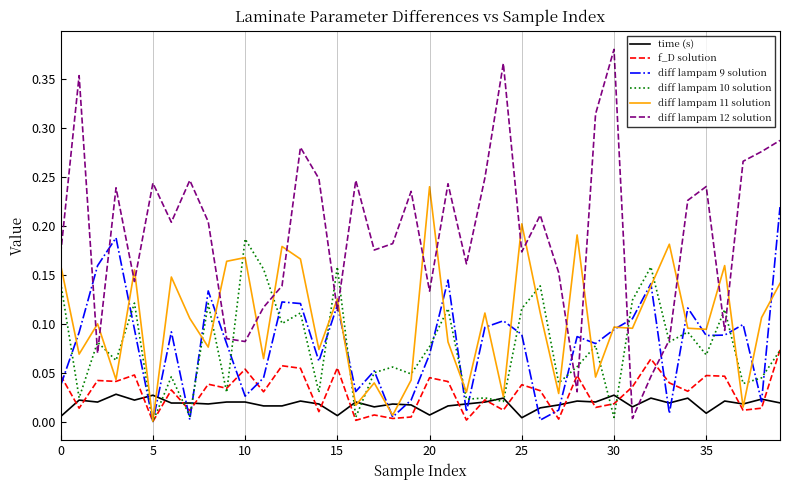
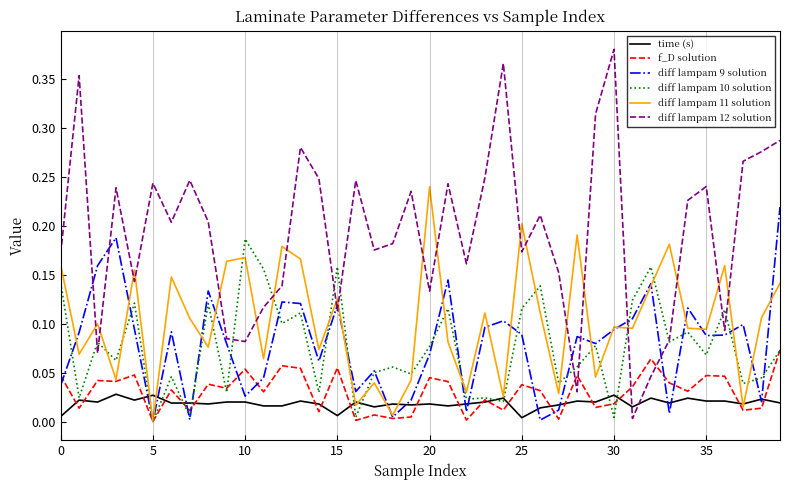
  {
    "time (s)": {
      "0": 0.01,
      "5": 0.03,
      "10": 0.02,
      "15": 0.01,
-     "20": 0.01,
+     "20": 0.02,
      "25": 0.00,
      "30": 0.03,
-     "35": 0.01
+     "35": 0.02
    },
    "f_D solution": {
      "0": 0.05,
      "10": 0.05,
      "15": 0.05,
      "20": 0.04,
      "25": 0.04,
      "30": 0.02,
      "35": 0.05
    },
    "diff lampam 9 solution": {
      "0": 0.04,
      "10": 0.03,
      "15": 0.12,
      "20": 0.07,
      "25": 0.09,
      "35": 0.09
    },
    "diff lampam 10 solution": {
      "0": 0.14,
      "10": 0.19,
      "15": 0.16,
      "20": 0.08,
      "25": 0.12,
      "30": 0.00,
      "35": 0.07
    },
    "diff lampam 11 solution": {
      "0": 0.16,
      "10": 0.17,
      "15": 0.13,
      "20": 0.24,
      "25": 0.20,
      "35": 0.09
    },
    "diff lampam 12 solution": {
      "0": 0.17,
      "5": 0.24,
      "10": 0.08,
      "15": 0.11,
      "20": 0.13,
      "25": 0.17,
      "30": 0.38,
      "35": 0.24
    }
  }
